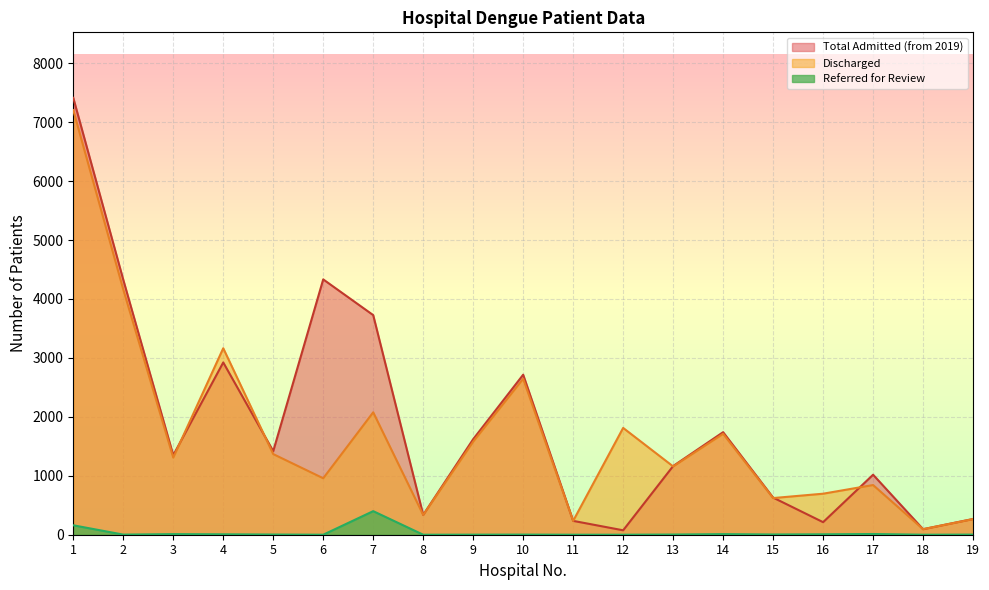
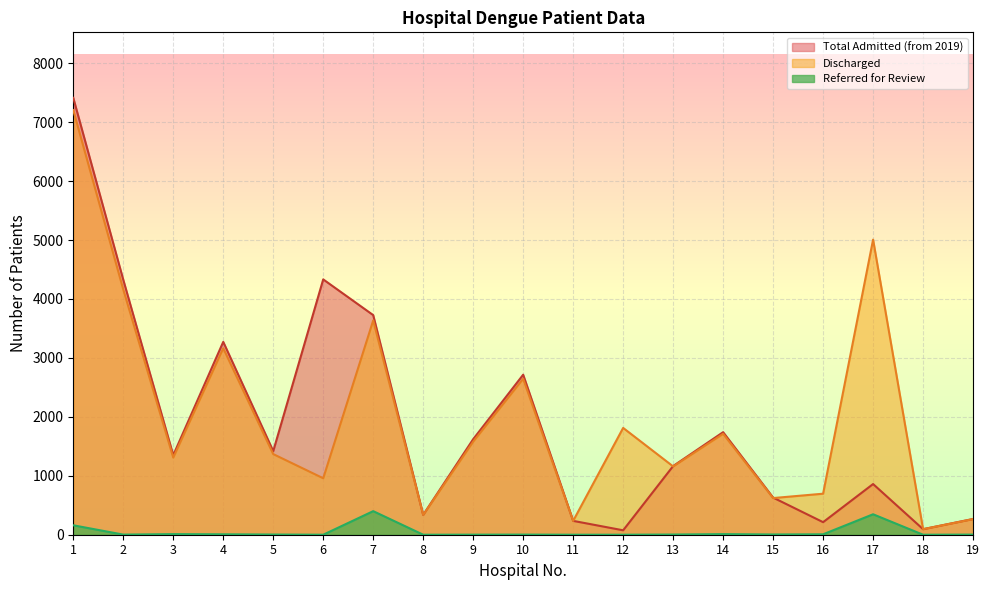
  {
    "Total Admitted (from 2019)": {
      "1": 7400,
      "2": 4300,
-     "4": 2900,
+     "4": 3300,
      "5": 1400,
      "6": 4300,
      "7": 3700,
      "10": 2700,
      "12": 100,
      "16": 200,
-     "17": 1000
+     "17": 900
    },
    "Discharged": {
      "1": 7200,
      "2": 4200,
      "4": 3200,
      "5": 1400,
      "6": 1000,
-     "7": 2100,
+     "7": 3600,
      "10": 2600,
      "12": 1800,
      "16": 700,
-     "17": 800
+     "17": 5000
    },
    "Referred for Review": {
      "1": 200,
      "2": 0,
      "3": 0,
      "4": 0,
      "5": 0,
      "6": 0,
      "7": 400,
      "8": 0,
      "9": 0,
      "10": 0,
      "11": 0,
      "12": 0,
      "13": 0,
      "14": 0,
      "15": 0,
      "16": 0,
-     "17": 0,
+     "17": 300,
      "18": 0,
      "19": 0
    }
  }
